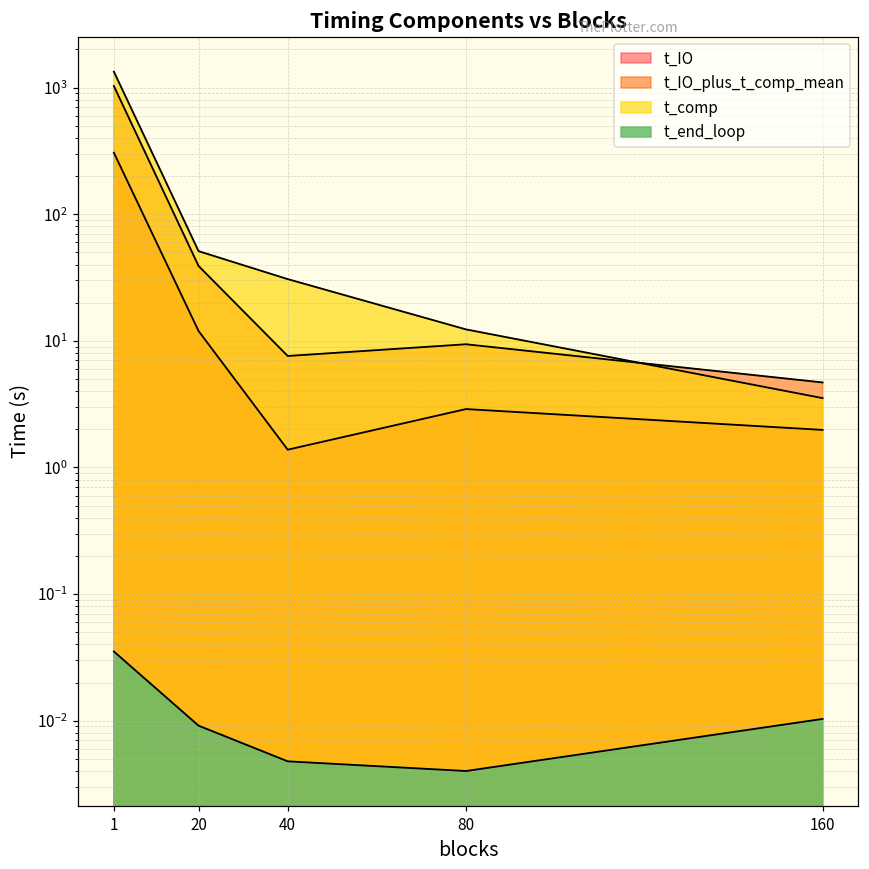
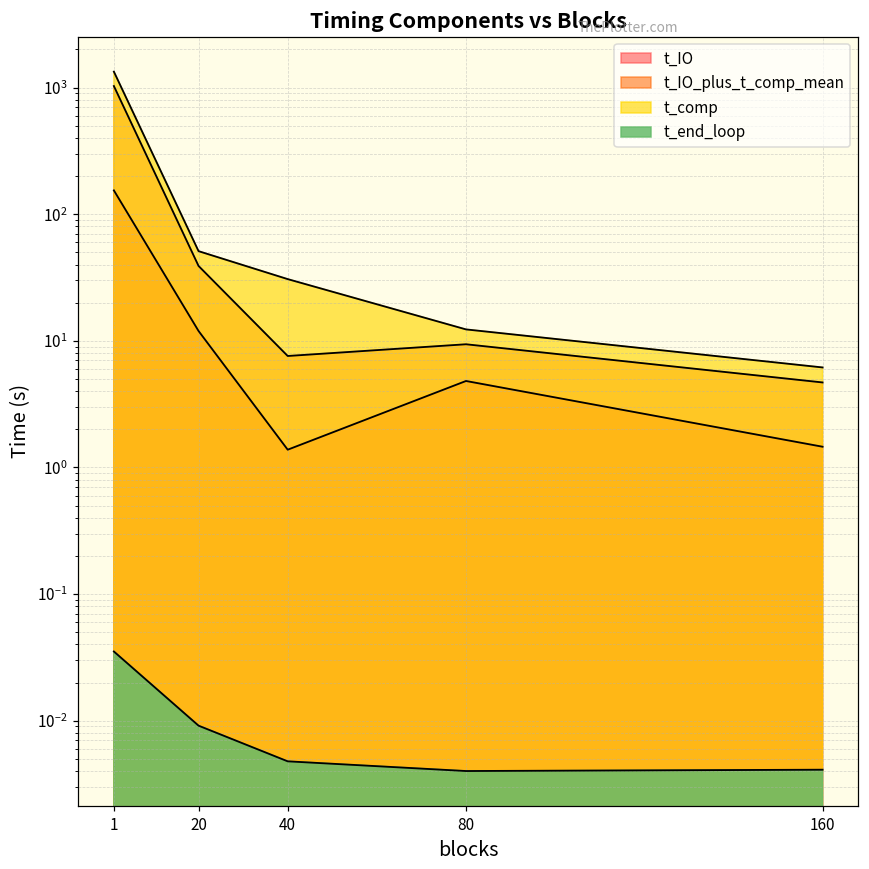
  {
    "t_IO": {
-     "1": 310,
+     "1": 150,
      "20": 12,
      "40": 1.4,
-     "80": 2.9,
-     "160": 2.0
+     "80": 4.8,
+     "160": 1.5
    },
    "t_IO_plus_t_comp_mean": {
      "1": 1000,
      "20": 39,
      "40": 8,
      "80": 9,
      "160": 4.7
    },
    "t_comp": {
      "1": 1300,
      "20": 50,
      "40": 31,
      "80": 12,
-     "160": 3.5
+     "160": 6
    },
    "t_end_loop": {
      "1": 0.035,
      "20": 0.009,
      "40": 0.0048,
      "80": 0.0040,
-     "160": 0.010
+     "160": 0.0041
    }
  }
